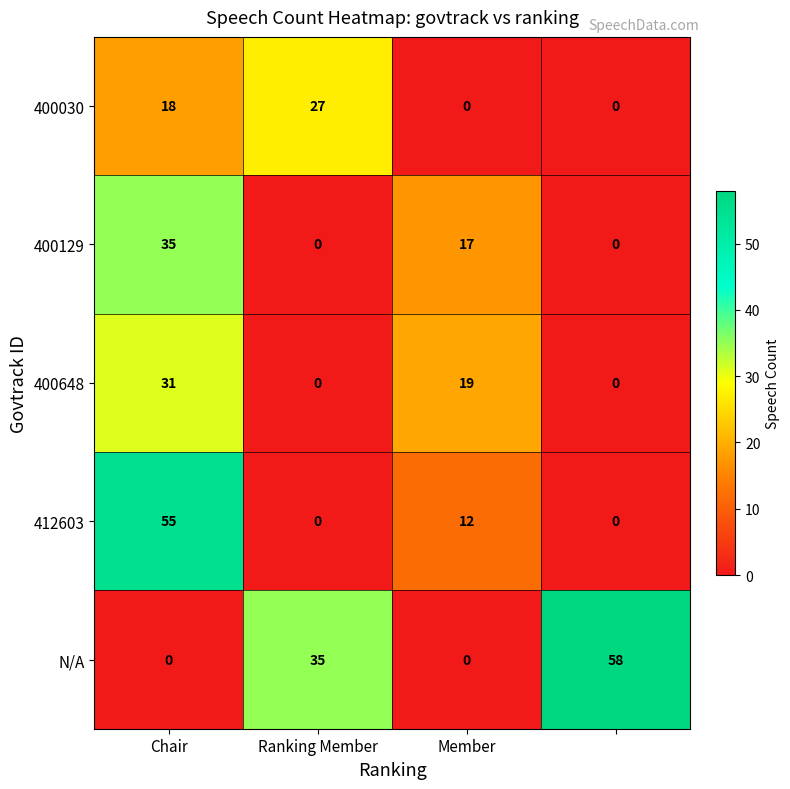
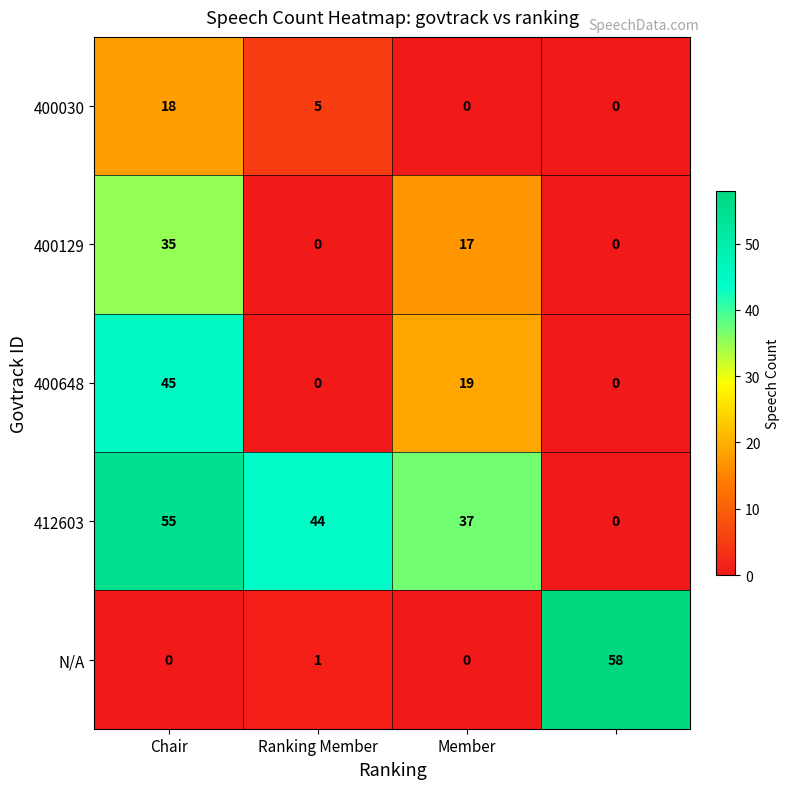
  {
    "400030": {
      "Chair": 18,
-     "Ranking Member": 27,
+     "Ranking Member": 5,
      "Member": 0
    },
    "400129": {
      "Chair": 35,
      "Ranking Member": 0,
      "Member": 17
    },
    "400648": {
-     "Chair": 31,
+     "Chair": 45,
      "Ranking Member": 0,
      "Member": 19
    },
    "412603": {
      "Chair": 55,
-     "Ranking Member": 0,
-     "Member": 12
+     "Ranking Member": 44,
+     "Member": 37
    },
    "N/A": {
      "Chair": 0,
-     "Ranking Member": 35,
+     "Ranking Member": 1,
      "Member": 0
    }
  }
